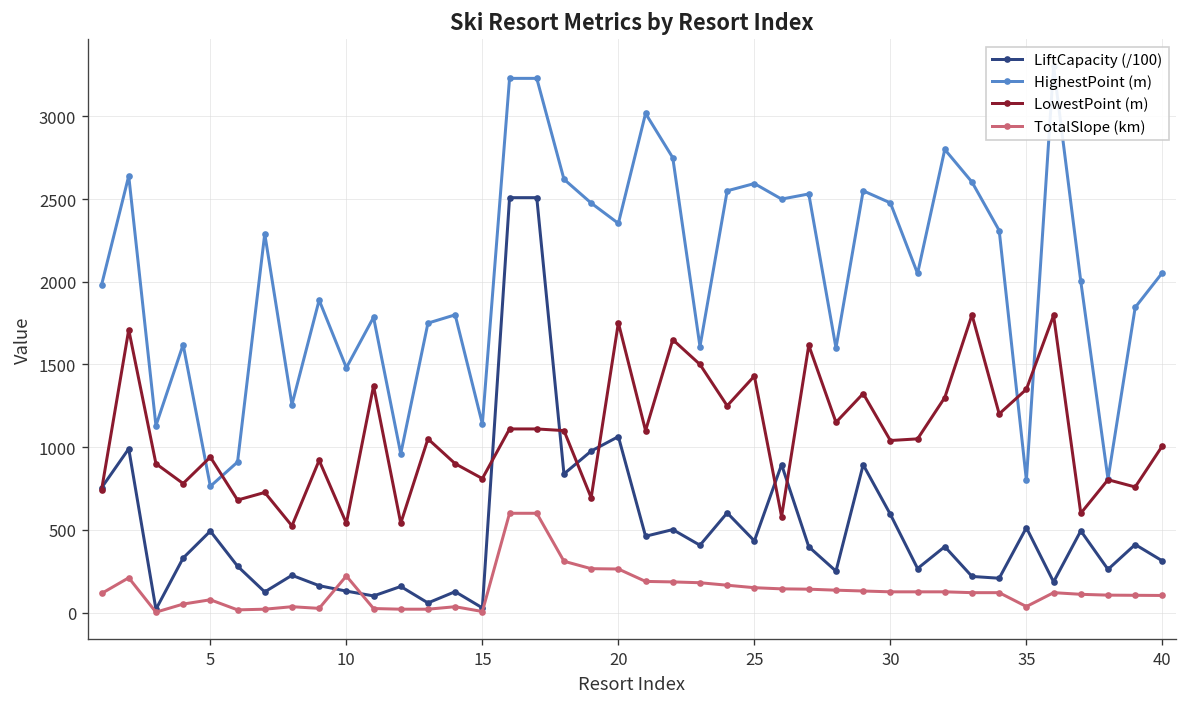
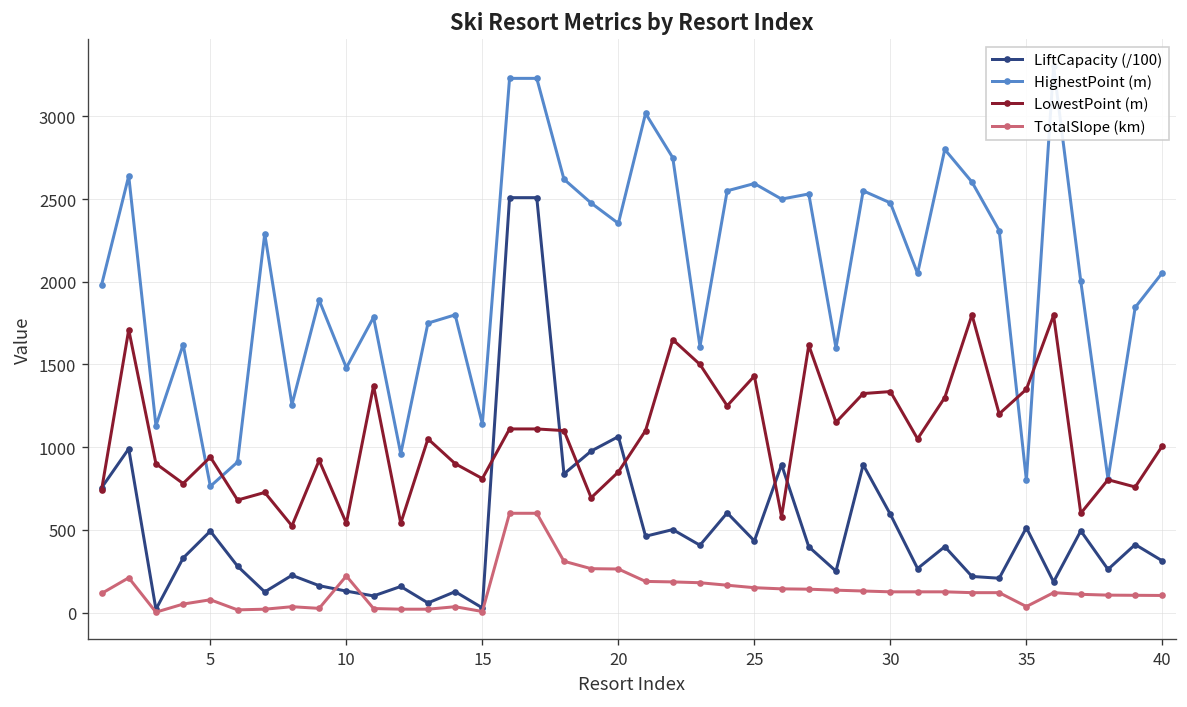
  {
    "LiftCapacity (/100)": {
      "5": 490,
      "10": 130,
      "15": 30,
      "20": 1060,
      "25": 430,
      "30": 590,
      "35": 510,
      "40": 310
    },
    "HighestPoint (m)": {
      "5": 760,
      "10": 1480,
      "15": 1140,
      "20": 2350,
      "25": 2590,
      "30": 2480,
      "35": 800,
      "40": 2060
    },
    "LowestPoint (m)": {
      "5": 940,
      "10": 540,
      "15": 810,
-     "20": 1750,
+     "20": 850,
      "25": 1430,
-     "30": 1040,
+     "30": 1340,
      "35": 1350,
      "40": 1010
    },
    "TotalSlope (km)": {
      "5": 80,
      "10": 220,
      "15": 10,
      "20": 260,
      "25": 150,
      "30": 130,
      "35": 40,
      "40": 100
    }
  }
